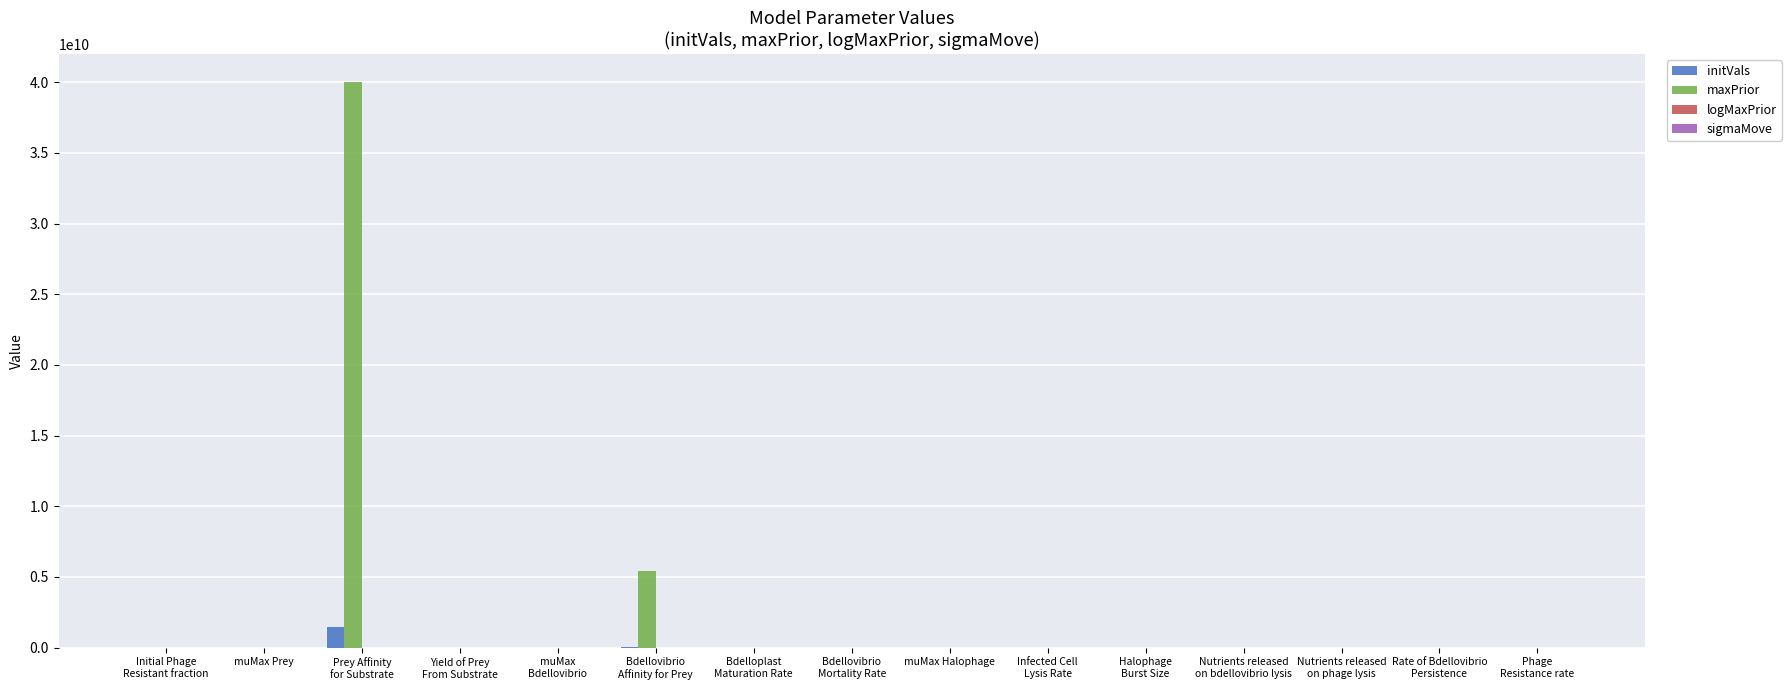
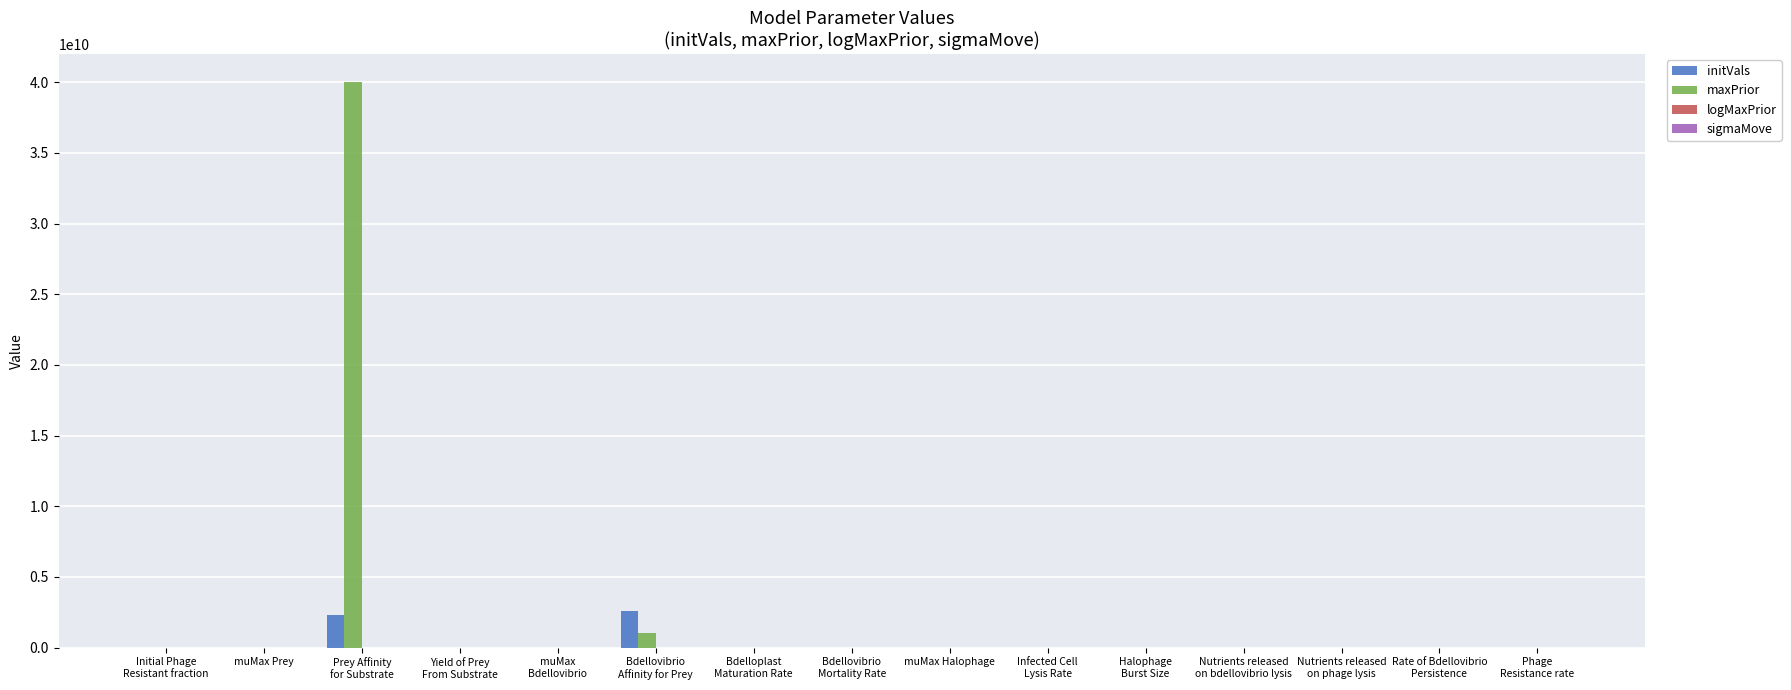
  {
    "initVals": {
-     "Prey Affinity for Substrate": 1400000000,
-     "Bdellovibrio Affinity for Prey": 0
+     "Prey Affinity for Substrate": 2300000000,
+     "Bdellovibrio Affinity for Prey": 2600000000
    },
    "maxPrior": {
      "Prey Affinity for Substrate": 40000000000,
-     "Bdellovibrio Affinity for Prey": 5400000000
+     "Bdellovibrio Affinity for Prey": 1000000000
    }
  }
